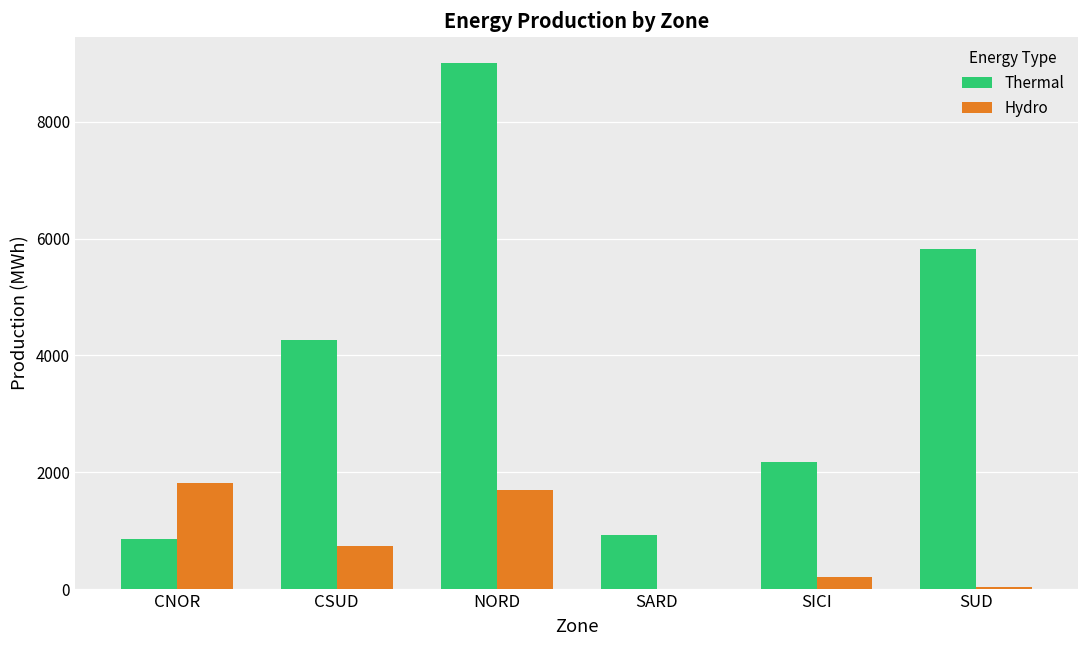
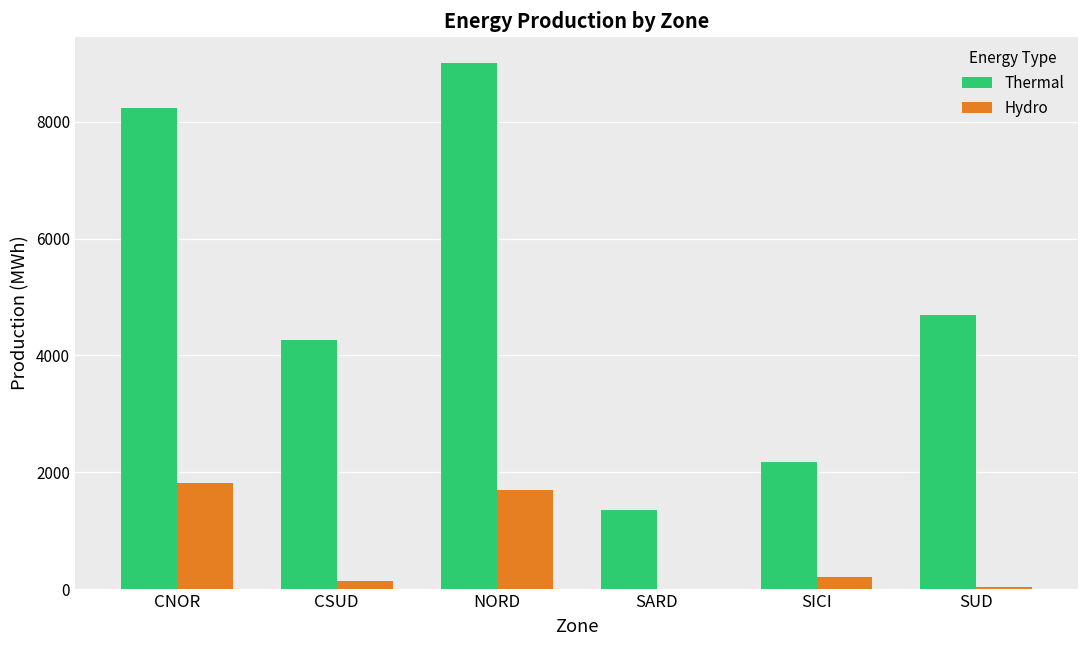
  {
    "Thermal": {
-     "CNOR": 900,
+     "CNOR": 8200,
      "CSUD": 4300,
      "NORD": 9000,
-     "SARD": 900,
+     "SARD": 1300,
      "SICI": 2200,
-     "SUD": 5800
+     "SUD": 4700
    },
    "Hydro": {
      "CNOR": 1800,
-     "CSUD": 700,
+     "CSUD": 100,
      "NORD": 1700,
      "SARD": 0,
      "SICI": 200
    }
  }
